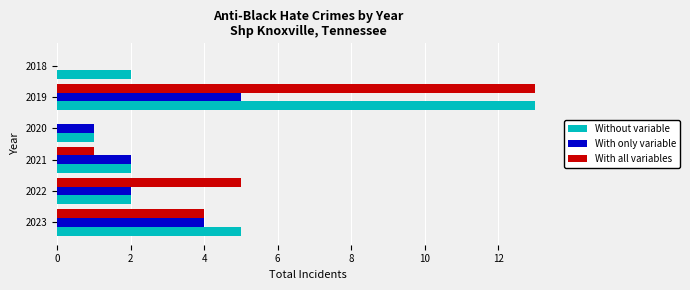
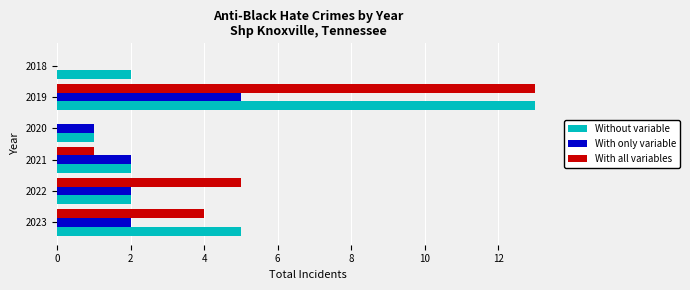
  {
    "Without variable": {
      "2018": 2,
      "2019": 13,
      "2020": 1,
      "2021": 2,
      "2022": 2,
      "2023": 5
    },
    "With only variable": {
      "2018": 0,
      "2019": 5,
      "2020": 1,
      "2021": 2,
      "2022": 2,
-     "2023": 4
+     "2023": 2
    },
    "With all variables": {
      "2018": 0,
      "2019": 13,
      "2020": 0,
      "2021": 1,
      "2022": 5,
      "2023": 4
    }
  }
